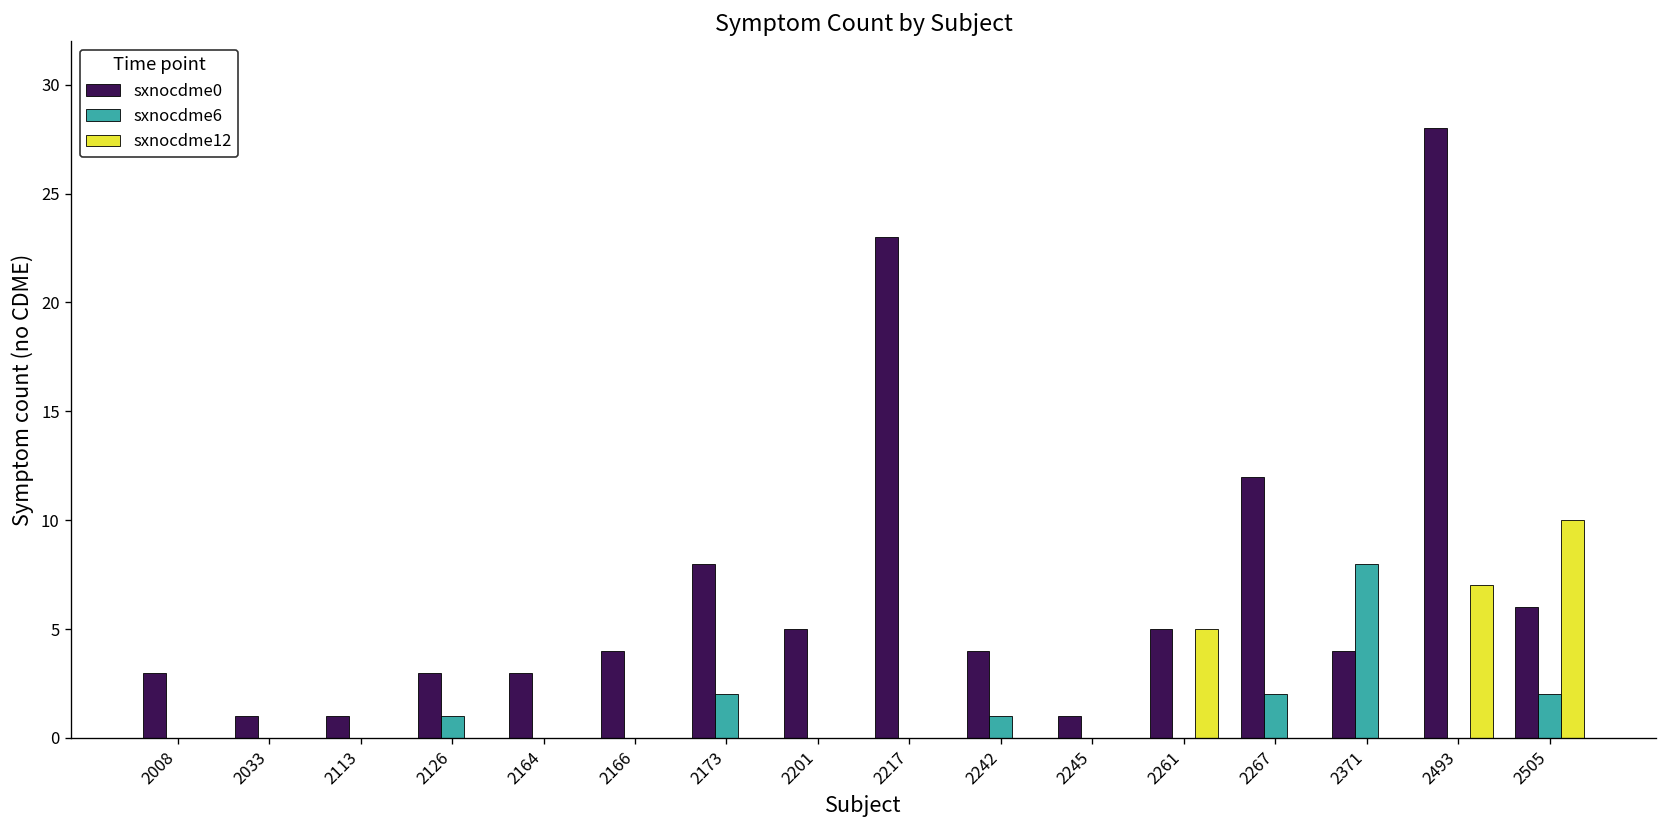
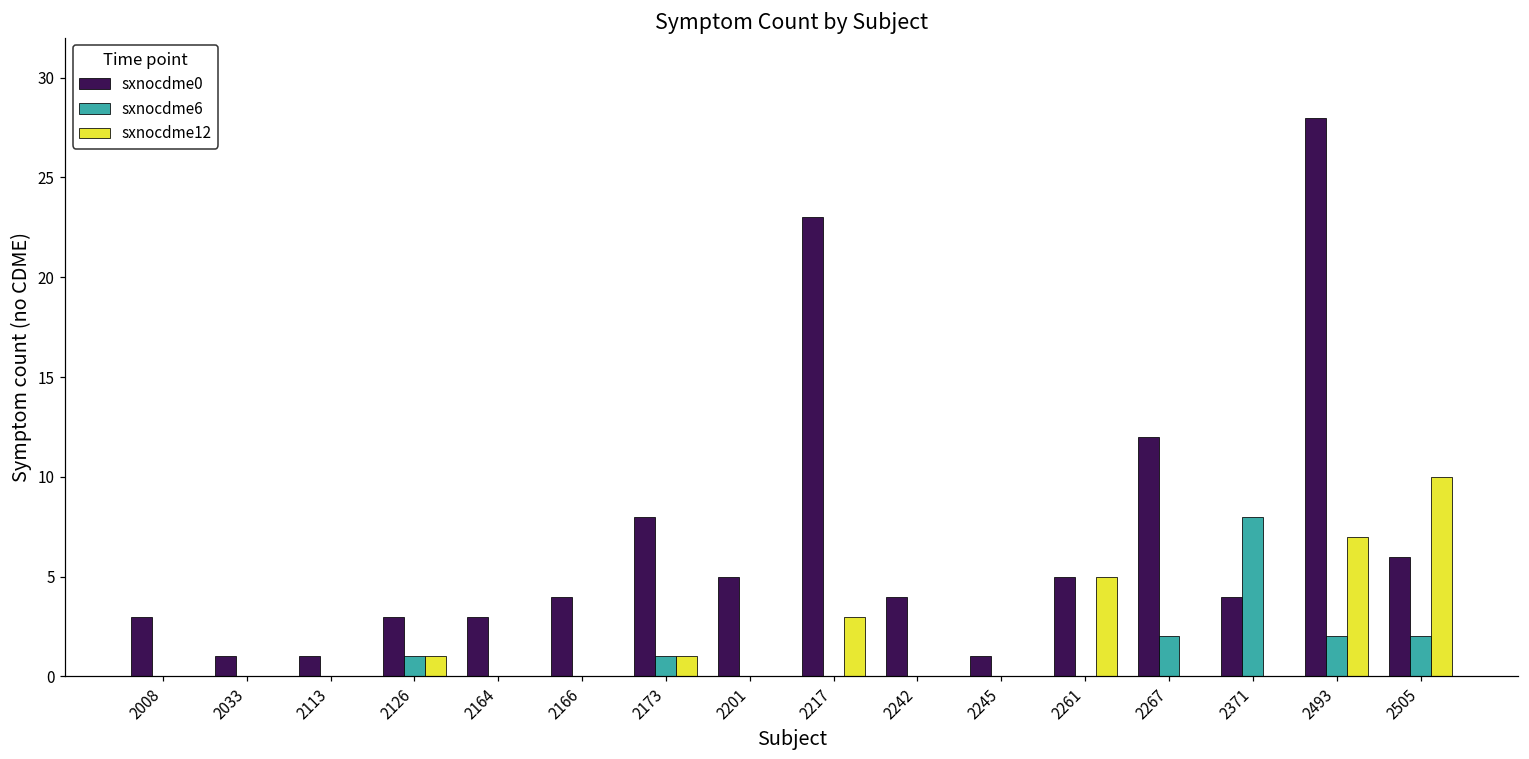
  {
    "sxnocdme0": {
      "2008": 3,
      "2033": 1,
      "2113": 1,
      "2126": 3,
      "2164": 3,
      "2166": 4,
      "2173": 8,
      "2201": 5,
      "2217": 23,
      "2242": 4,
      "2245": 1,
      "2261": 5,
      "2267": 12,
      "2371": 4,
      "2493": 28,
      "2505": 6
    },
    "sxnocdme6": {
      "2008": 0,
      "2033": 0,
      "2113": 0,
      "2126": 1,
      "2164": 0,
      "2166": 0,
-     "2173": 2,
+     "2173": 1,
      "2201": 0,
      "2217": 0,
-     "2242": 1,
+     "2242": 0,
      "2245": 0,
      "2261": 0,
      "2267": 2,
      "2371": 8,
-     "2493": 0,
+     "2493": 2,
      "2505": 2
    },
    "sxnocdme12": {
      "2008": 0,
      "2033": 0,
      "2113": 0,
-     "2126": 0,
+     "2126": 1,
      "2164": 0,
      "2166": 0,
-     "2173": 0,
+     "2173": 1,
      "2201": 0,
-     "2217": 0,
+     "2217": 3,
      "2242": 0,
      "2245": 0,
      "2261": 5,
      "2267": 0,
      "2371": 0,
      "2493": 7,
      "2505": 10
    }
  }
